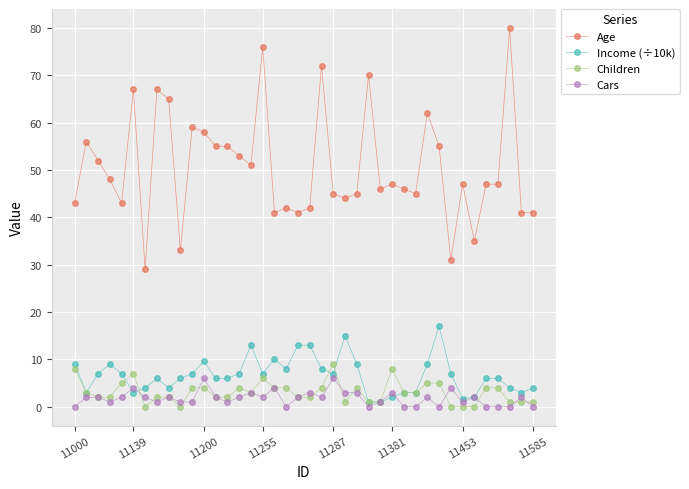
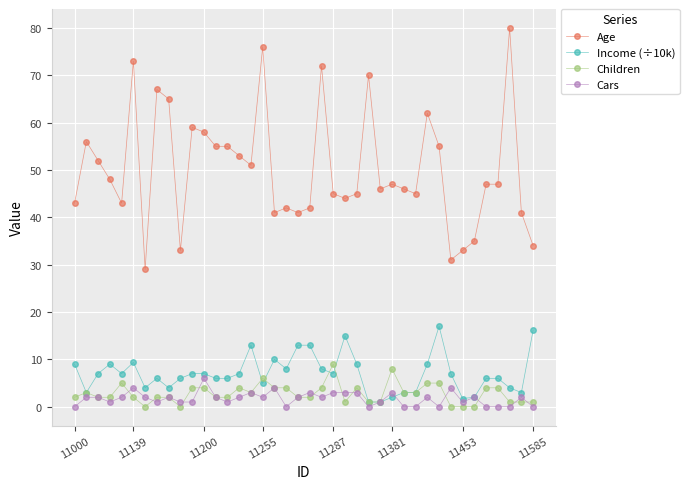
  {
    "Age": {
      "11000": 43,
-     "11139": 67,
+     "11139": 73,
      "11200": 58,
      "11255": 76,
      "11287": 45,
      "11381": 47,
-     "11453": 47,
-     "11585": 41
+     "11453": 33,
+     "11585": 34
    },
    "Income (÷10k)": {
      "11000": 9,
-     "11139": 3,
-     "11200": 10,
-     "11255": 7,
+     "11139": 9,
+     "11200": 7,
+     "11255": 5,
      "11287": 7,
      "11381": 2,
      "11453": 2,
-     "11585": 4
+     "11585": 16
    },
    "Children": {
-     "11000": 8,
-     "11139": 7,
+     "11000": 2,
+     "11139": 2,
      "11200": 4,
      "11255": 6,
      "11287": 9,
      "11381": 8,
      "11453": 0,
      "11585": 1
    },
    "Cars": {
      "11000": 0,
      "11139": 4,
      "11200": 6,
      "11255": 2,
-     "11287": 6,
+     "11287": 3,
      "11381": 3,
      "11453": 1,
      "11585": 0
    }
  }
